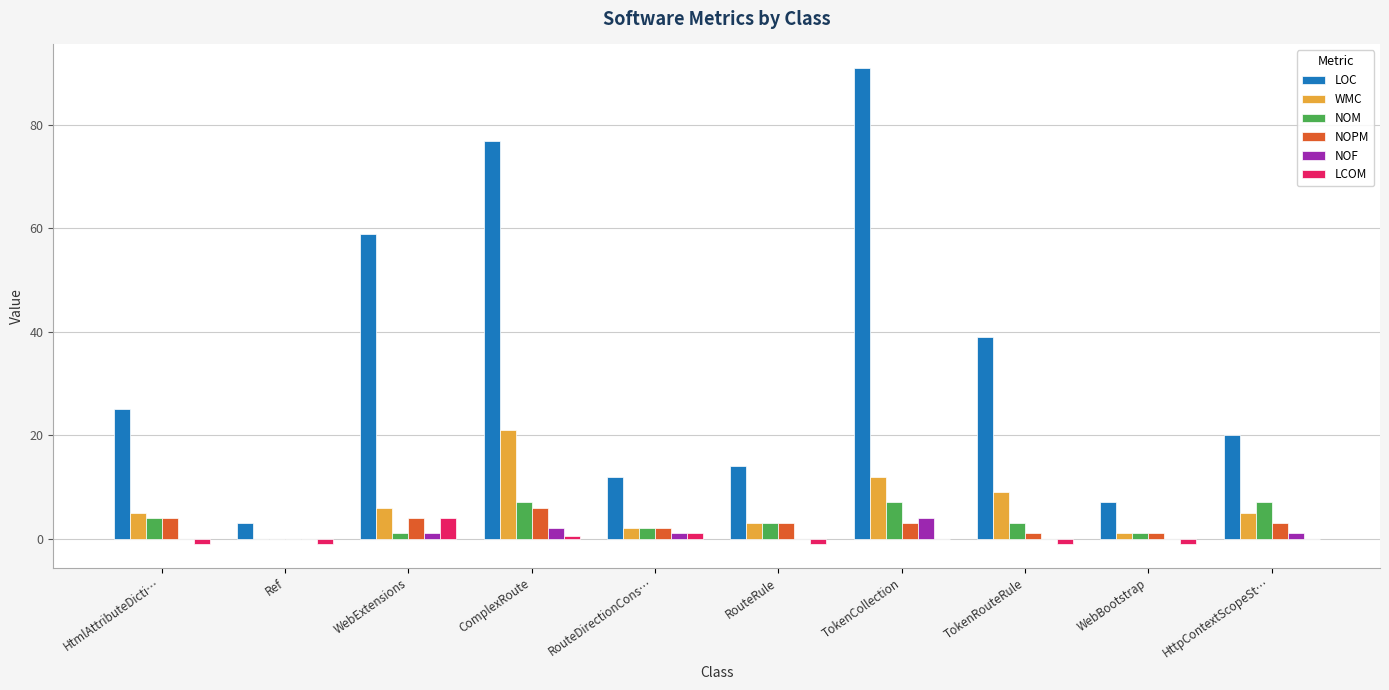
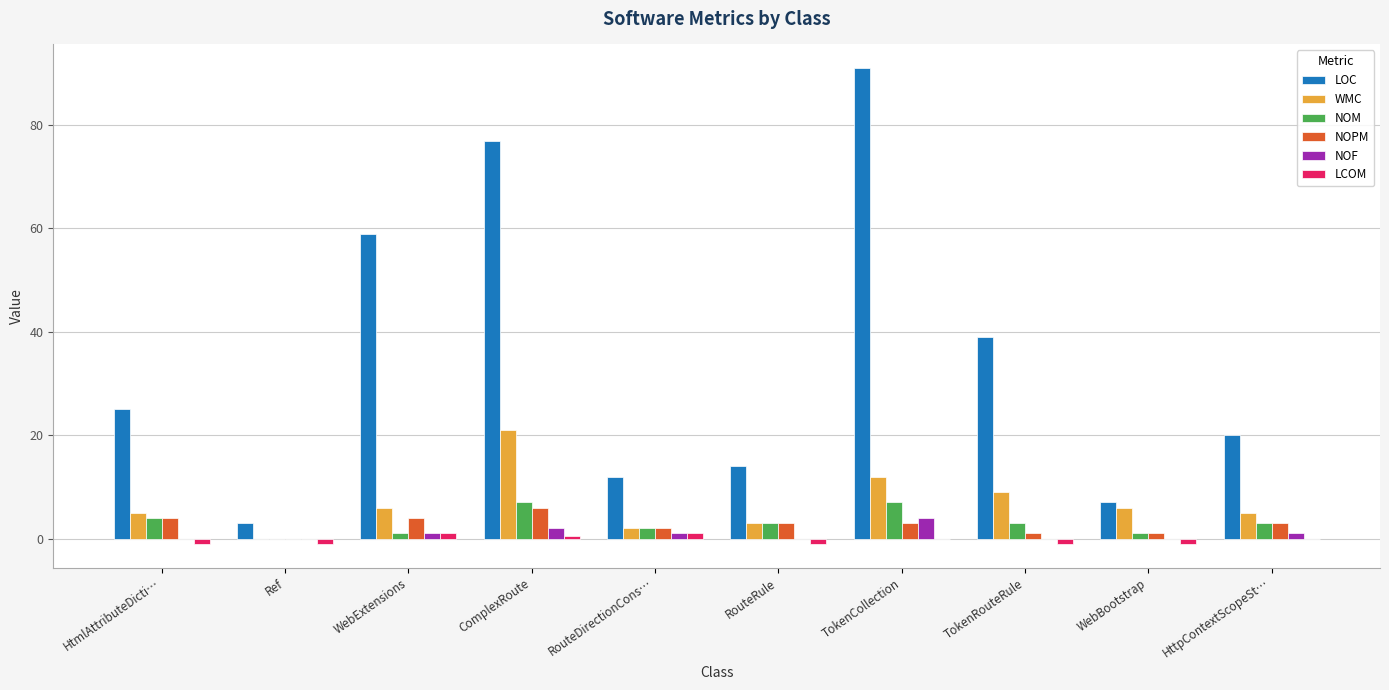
  {
    "LOC": {
      "HtmlAttributeDicti…": 25,
      "Ref": 3,
      "WebExtensions": 59,
      "ComplexRoute": 77,
      "RouteDirectionCons…": 12,
      "RouteRule": 14,
      "TokenCollection": 91,
      "TokenRouteRule": 39,
      "WebBootstrap": 7,
      "HttpContextScopeSt…": 20
    },
    "WMC": {
      "HtmlAttributeDicti…": 5,
      "Ref": 0,
      "WebExtensions": 6,
      "ComplexRoute": 21,
      "RouteDirectionCons…": 2,
      "RouteRule": 3,
      "TokenCollection": 12,
      "TokenRouteRule": 9,
-     "WebBootstrap": 1,
+     "WebBootstrap": 6,
      "HttpContextScopeSt…": 5
    },
    "NOM": {
      "HtmlAttributeDicti…": 4,
      "Ref": 0,
      "WebExtensions": 1,
      "ComplexRoute": 7,
      "RouteDirectionCons…": 2,
      "RouteRule": 3,
      "TokenCollection": 7,
      "TokenRouteRule": 3,
      "WebBootstrap": 1,
-     "HttpContextScopeSt…": 7
+     "HttpContextScopeSt…": 3
    },
    "NOPM": {
      "HtmlAttributeDicti…": 4,
      "Ref": 0,
      "WebExtensions": 4,
      "ComplexRoute": 6,
      "RouteDirectionCons…": 2,
      "RouteRule": 3,
      "TokenCollection": 3,
      "TokenRouteRule": 1,
      "WebBootstrap": 1,
      "HttpContextScopeSt…": 3
    },
    "NOF": {
      "HtmlAttributeDicti…": 0,
      "Ref": 0,
      "WebExtensions": 1,
      "ComplexRoute": 2,
      "RouteDirectionCons…": 1,
      "RouteRule": 0,
      "TokenCollection": 4,
      "TokenRouteRule": 0,
      "WebBootstrap": 0,
      "HttpContextScopeSt…": 1
    },
    "LCOM": {
      "HtmlAttributeDicti…": -1,
      "Ref": -1,
-     "WebExtensions": 4,
+     "WebExtensions": 1,
      "ComplexRoute": 1,
      "RouteDirectionCons…": 1,
      "RouteRule": -1,
      "TokenCollection": 0,
      "TokenRouteRule": -1,
      "WebBootstrap": -1,
      "HttpContextScopeSt…": 0
    }
  }
